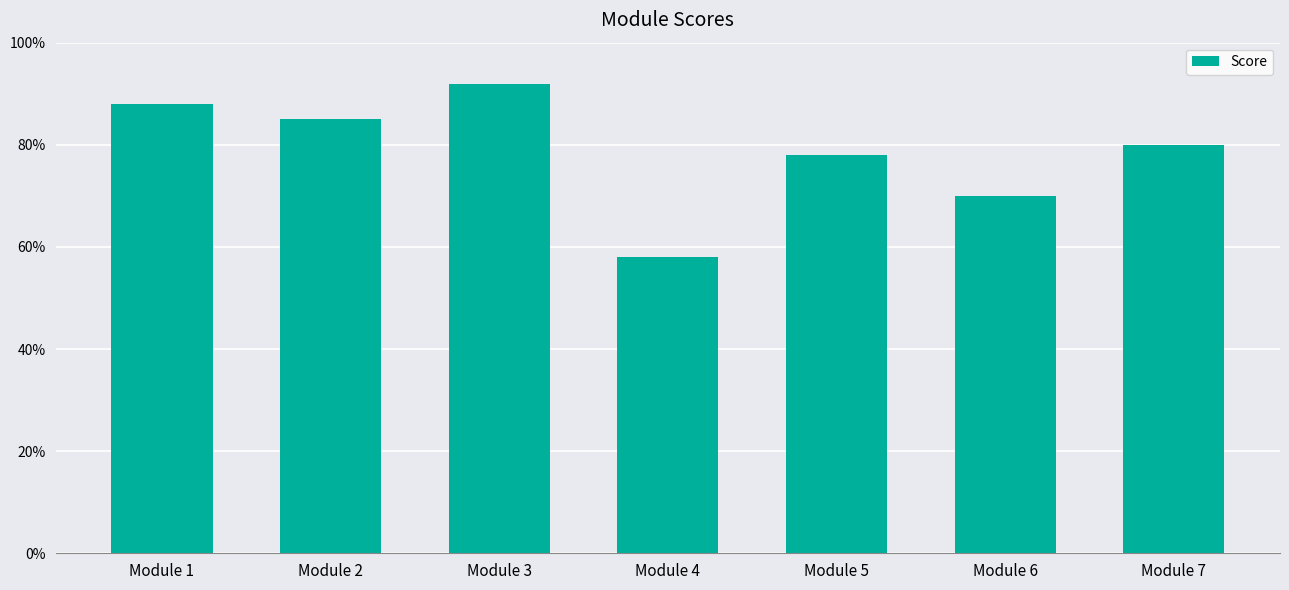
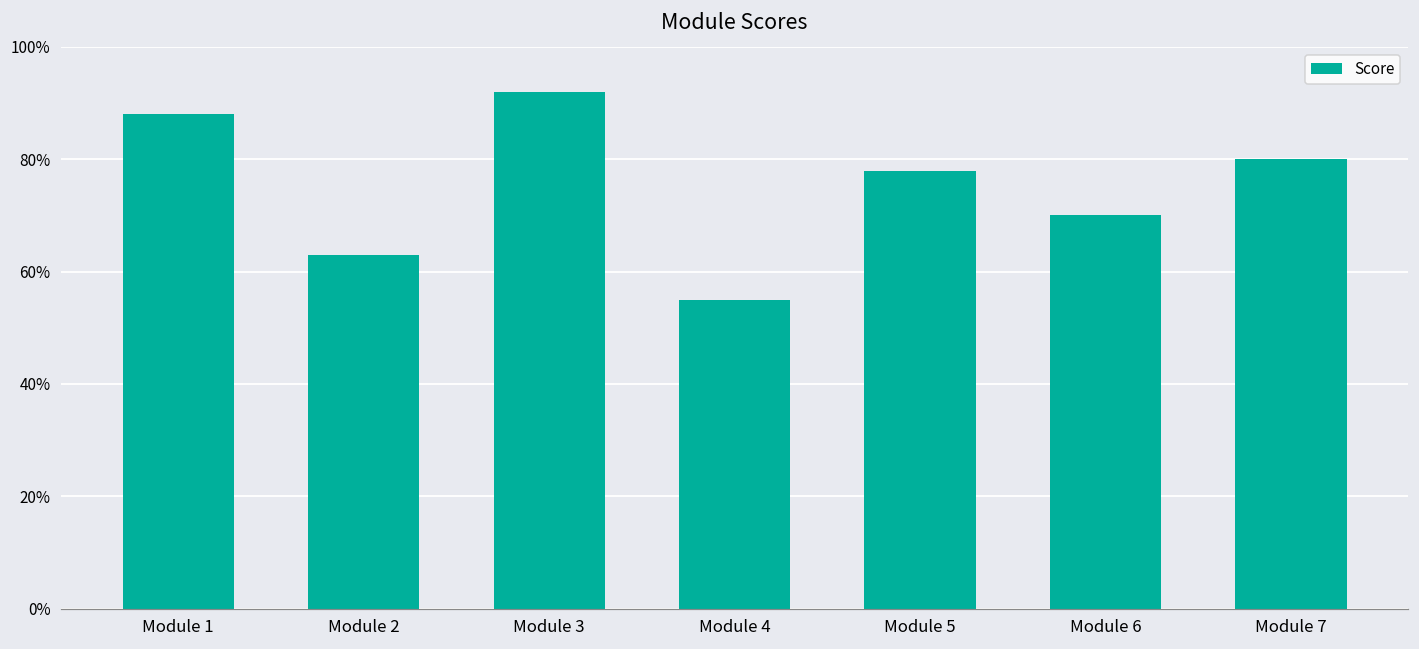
  {
    "Module 1": "88%",
-   "Module 2": "85%",
+   "Module 2": "63%",
    "Module 3": "92%",
-   "Module 4": "58%",
+   "Module 4": "55%",
    "Module 5": "78%",
    "Module 6": "70%",
    "Module 7": "80%"
  }
